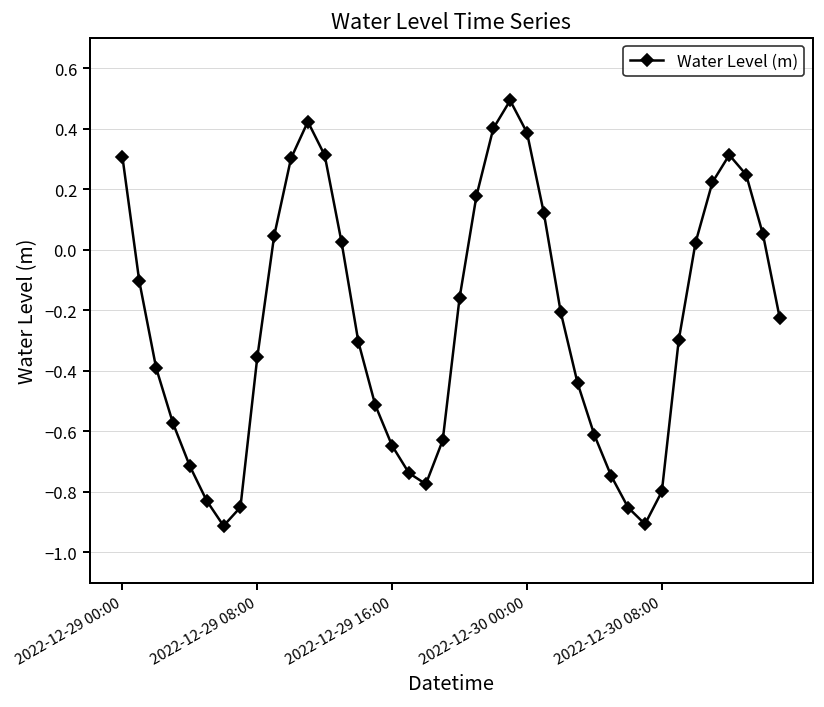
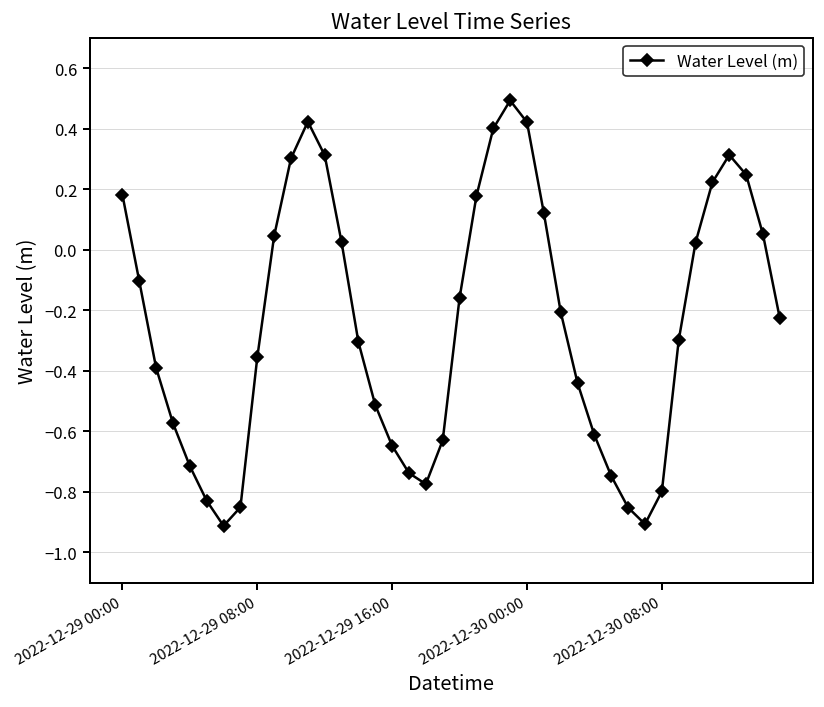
  {
-   "2022-12-29 00:00": 0.31,
+   "2022-12-29 00:00": 0.18,
    "2022-12-29 08:00": -0.36,
    "2022-12-29 16:00": -0.65,
-   "2022-12-30 00:00": 0.39,
+   "2022-12-30 00:00": 0.42,
    "2022-12-30 08:00": -0.80
  }
